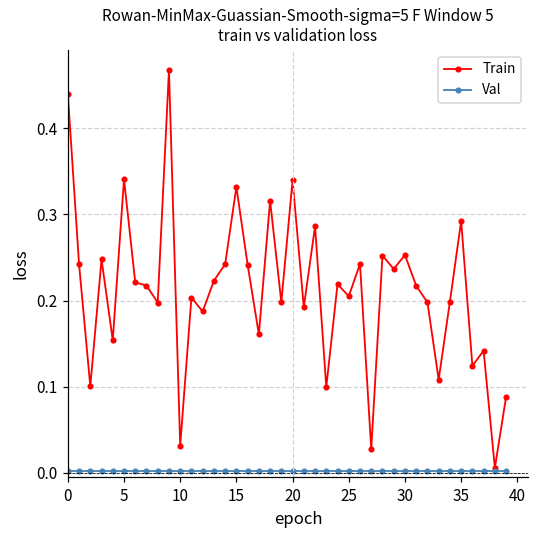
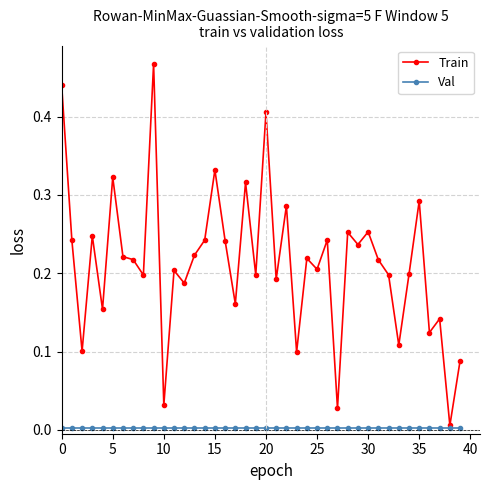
  {
    "Train": {
      "0": 0.44,
-     "5": 0.34,
+     "5": 0.32,
      "10": 0.03,
      "15": 0.33,
-     "20": 0.34,
+     "20": 0.41,
      "25": 0.20,
      "30": 0.25,
      "35": 0.29
    },
    "Val": {
      "0": 0.00,
      "5": 0.00,
      "10": 0.00,
      "15": 0.00,
      "20": 0.00,
      "25": 0.00,
      "30": 0.00,
      "35": 0.00
    }
  }
